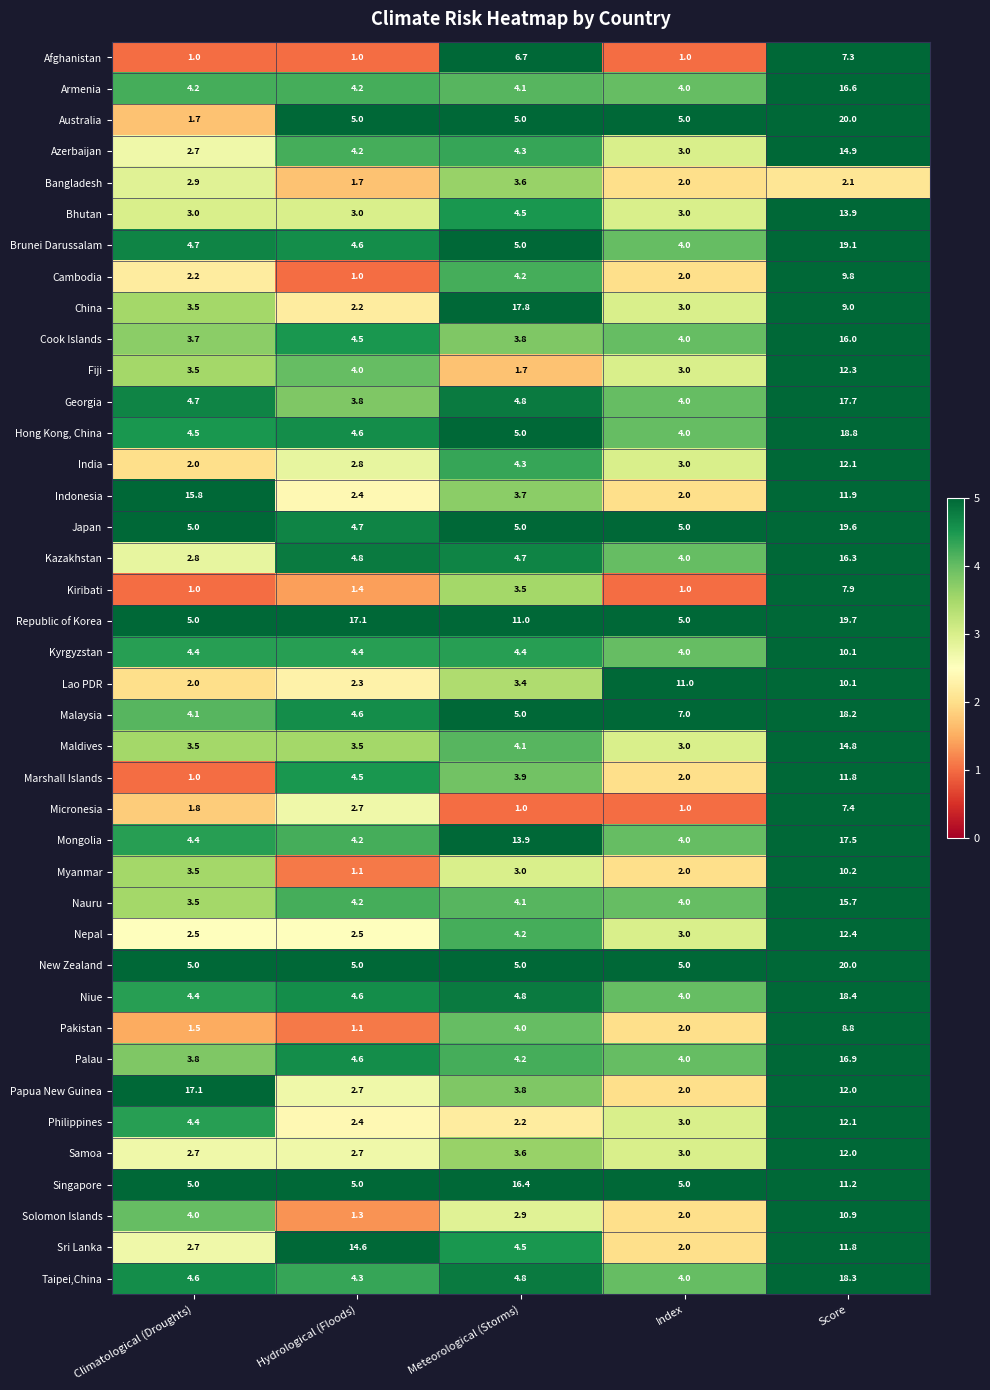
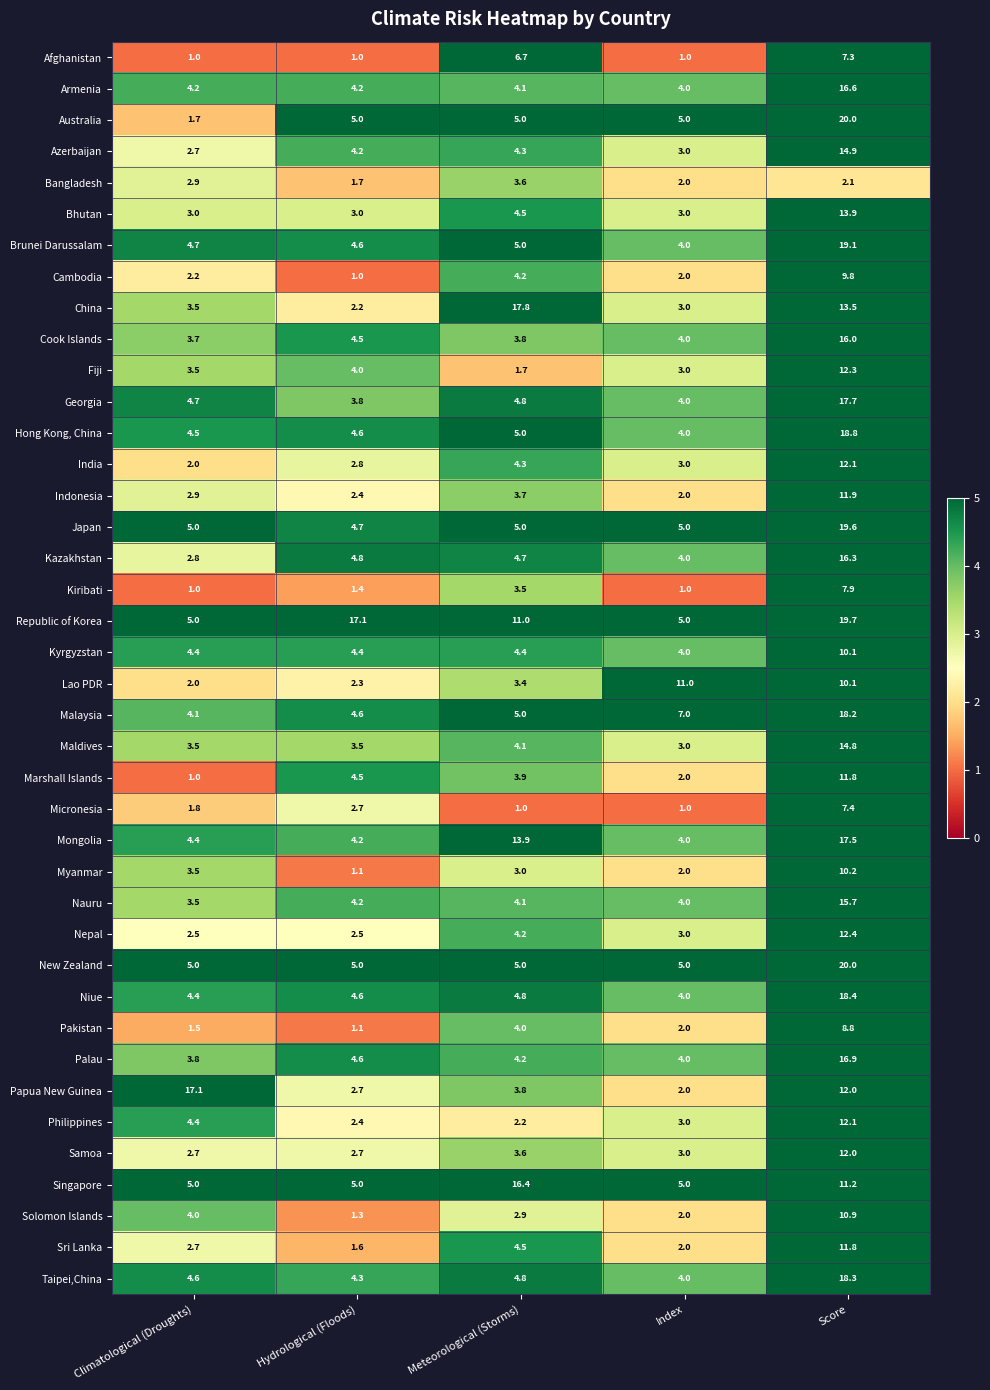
  {
    "Afghanistan": {
      "Climatological (Droughts)": 1.0,
      "Hydrological (Floods)": 1.0,
      "Meteorological (Storms)": 6.7,
      "Index": 1.0,
      "Score": 7.3
    },
    "Armenia": {
      "Climatological (Droughts)": 4.2,
      "Hydrological (Floods)": 4.2,
      "Meteorological (Storms)": 4.1,
      "Index": 4.0,
      "Score": 16.6
    },
    "Australia": {
      "Climatological (Droughts)": 1.7,
      "Hydrological (Floods)": 5.0,
      "Meteorological (Storms)": 5.0,
      "Index": 5.0,
      "Score": 20.0
    },
    "Azerbaijan": {
      "Climatological (Droughts)": 2.7,
      "Hydrological (Floods)": 4.2,
      "Meteorological (Storms)": 4.3,
      "Index": 3.0,
      "Score": 14.9
    },
    "Bangladesh": {
      "Climatological (Droughts)": 2.9,
      "Hydrological (Floods)": 1.7,
      "Meteorological (Storms)": 3.6,
      "Index": 2.0,
      "Score": 2.1
    },
    "Bhutan": {
      "Climatological (Droughts)": 3.0,
      "Hydrological (Floods)": 3.0,
      "Meteorological (Storms)": 4.5,
      "Index": 3.0,
      "Score": 13.9
    },
    "Brunei Darussalam": {
      "Climatological (Droughts)": 4.7,
      "Hydrological (Floods)": 4.6,
      "Meteorological (Storms)": 5.0,
      "Index": 4.0,
      "Score": 19.1
    },
    "Cambodia": {
      "Climatological (Droughts)": 2.2,
      "Hydrological (Floods)": 1.0,
      "Meteorological (Storms)": 4.2,
      "Index": 2.0,
      "Score": 9.8
    },
    "China": {
      "Climatological (Droughts)": 3.5,
      "Hydrological (Floods)": 2.2,
      "Meteorological (Storms)": 17.8,
      "Index": 3.0,
-     "Score": 9.0
+     "Score": 13.5
    },
    "Cook Islands": {
      "Climatological (Droughts)": 3.7,
      "Hydrological (Floods)": 4.5,
      "Meteorological (Storms)": 3.8,
      "Index": 4.0,
      "Score": 16.0
    },
    "Fiji": {
      "Climatological (Droughts)": 3.5,
      "Hydrological (Floods)": 4.0,
      "Meteorological (Storms)": 1.7,
      "Index": 3.0,
      "Score": 12.3
    },
    "Georgia": {
      "Climatological (Droughts)": 4.7,
      "Hydrological (Floods)": 3.8,
      "Meteorological (Storms)": 4.8,
      "Index": 4.0,
      "Score": 17.7
    },
    "Hong Kong, China": {
      "Climatological (Droughts)": 4.5,
      "Hydrological (Floods)": 4.6,
      "Meteorological (Storms)": 5.0,
      "Index": 4.0,
      "Score": 18.8
    },
    "India": {
      "Climatological (Droughts)": 2.0,
      "Hydrological (Floods)": 2.8,
      "Meteorological (Storms)": 4.3,
      "Index": 3.0,
      "Score": 12.1
    },
    "Indonesia": {
-     "Climatological (Droughts)": 15.8,
+     "Climatological (Droughts)": 2.9,
      "Hydrological (Floods)": 2.4,
      "Meteorological (Storms)": 3.7,
      "Index": 2.0,
      "Score": 11.9
    },
    "Japan": {
      "Climatological (Droughts)": 5.0,
      "Hydrological (Floods)": 4.7,
      "Meteorological (Storms)": 5.0,
      "Index": 5.0,
      "Score": 19.6
    },
    "Kazakhstan": {
      "Climatological (Droughts)": 2.8,
      "Hydrological (Floods)": 4.8,
      "Meteorological (Storms)": 4.7,
      "Index": 4.0,
      "Score": 16.3
    },
    "Kiribati": {
      "Climatological (Droughts)": 1.0,
      "Hydrological (Floods)": 1.4,
      "Meteorological (Storms)": 3.5,
      "Index": 1.0,
      "Score": 7.9
    },
    "Republic of Korea": {
      "Climatological (Droughts)": 5.0,
      "Hydrological (Floods)": 17.1,
      "Meteorological (Storms)": 11.0,
      "Index": 5.0,
      "Score": 19.7
    },
    "Kyrgyzstan": {
      "Climatological (Droughts)": 4.4,
      "Hydrological (Floods)": 4.4,
      "Meteorological (Storms)": 4.4,
      "Index": 4.0,
      "Score": 10.1
    },
    "Lao PDR": {
      "Climatological (Droughts)": 2.0,
      "Hydrological (Floods)": 2.3,
      "Meteorological (Storms)": 3.4,
      "Index": 11.0,
      "Score": 10.1
    },
    "Malaysia": {
      "Climatological (Droughts)": 4.1,
      "Hydrological (Floods)": 4.6,
      "Meteorological (Storms)": 5.0,
      "Index": 7.0,
      "Score": 18.2
    },
    "Maldives": {
      "Climatological (Droughts)": 3.5,
      "Hydrological (Floods)": 3.5,
      "Meteorological (Storms)": 4.1,
      "Index": 3.0,
      "Score": 14.8
    },
    "Marshall Islands": {
      "Climatological (Droughts)": 1.0,
      "Hydrological (Floods)": 4.5,
      "Meteorological (Storms)": 3.9,
      "Index": 2.0,
      "Score": 11.8
    },
    "Micronesia": {
      "Climatological (Droughts)": 1.8,
      "Hydrological (Floods)": 2.7,
      "Meteorological (Storms)": 1.0,
      "Index": 1.0,
      "Score": 7.4
    },
    "Mongolia": {
      "Climatological (Droughts)": 4.4,
      "Hydrological (Floods)": 4.2,
      "Meteorological (Storms)": 13.9,
      "Index": 4.0,
      "Score": 17.5
    },
    "Myanmar": {
      "Climatological (Droughts)": 3.5,
      "Hydrological (Floods)": 1.1,
      "Meteorological (Storms)": 3.0,
      "Index": 2.0,
      "Score": 10.2
    },
    "Nauru": {
      "Climatological (Droughts)": 3.5,
      "Hydrological (Floods)": 4.2,
      "Meteorological (Storms)": 4.1,
      "Index": 4.0,
      "Score": 15.7
    },
    "Nepal": {
      "Climatological (Droughts)": 2.5,
      "Hydrological (Floods)": 2.5,
      "Meteorological (Storms)": 4.2,
      "Index": 3.0,
      "Score": 12.4
    },
    "New Zealand": {
      "Climatological (Droughts)": 5.0,
      "Hydrological (Floods)": 5.0,
      "Meteorological (Storms)": 5.0,
      "Index": 5.0,
      "Score": 20.0
    },
    "Niue": {
      "Climatological (Droughts)": 4.4,
      "Hydrological (Floods)": 4.6,
      "Meteorological (Storms)": 4.8,
      "Index": 4.0,
      "Score": 18.4
    },
    "Pakistan": {
      "Climatological (Droughts)": 1.5,
      "Hydrological (Floods)": 1.1,
      "Meteorological (Storms)": 4.0,
      "Index": 2.0,
      "Score": 8.8
    },
    "Palau": {
      "Climatological (Droughts)": 3.8,
      "Hydrological (Floods)": 4.6,
      "Meteorological (Storms)": 4.2,
      "Index": 4.0,
      "Score": 16.9
    },
    "Papua New Guinea": {
      "Climatological (Droughts)": 17.1,
      "Hydrological (Floods)": 2.7,
      "Meteorological (Storms)": 3.8,
      "Index": 2.0,
      "Score": 12.0
    },
    "Philippines": {
      "Climatological (Droughts)": 4.4,
      "Hydrological (Floods)": 2.4,
      "Meteorological (Storms)": 2.2,
      "Index": 3.0,
      "Score": 12.1
    },
    "Samoa": {
      "Climatological (Droughts)": 2.7,
      "Hydrological (Floods)": 2.7,
      "Meteorological (Storms)": 3.6,
      "Index": 3.0,
      "Score": 12.0
    },
    "Singapore": {
      "Climatological (Droughts)": 5.0,
      "Hydrological (Floods)": 5.0,
      "Meteorological (Storms)": 16.4,
      "Index": 5.0,
      "Score": 11.2
    },
    "Solomon Islands": {
      "Climatological (Droughts)": 4.0,
      "Hydrological (Floods)": 1.3,
      "Meteorological (Storms)": 2.9,
      "Index": 2.0,
      "Score": 10.9
    },
    "Sri Lanka": {
      "Climatological (Droughts)": 2.7,
-     "Hydrological (Floods)": 14.6,
+     "Hydrological (Floods)": 1.6,
      "Meteorological (Storms)": 4.5,
      "Index": 2.0,
      "Score": 11.8
    },
    "Taipei,China": {
      "Climatological (Droughts)": 4.6,
      "Hydrological (Floods)": 4.3,
      "Meteorological (Storms)": 4.8,
      "Index": 4.0,
      "Score": 18.3
    }
  }
